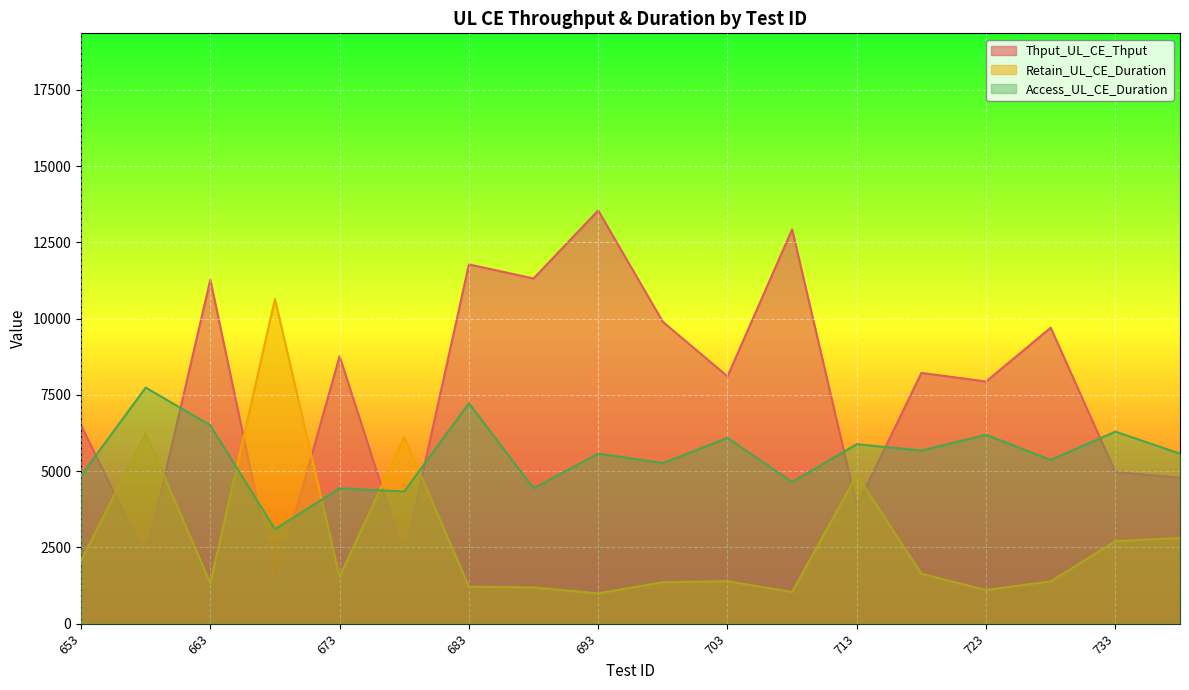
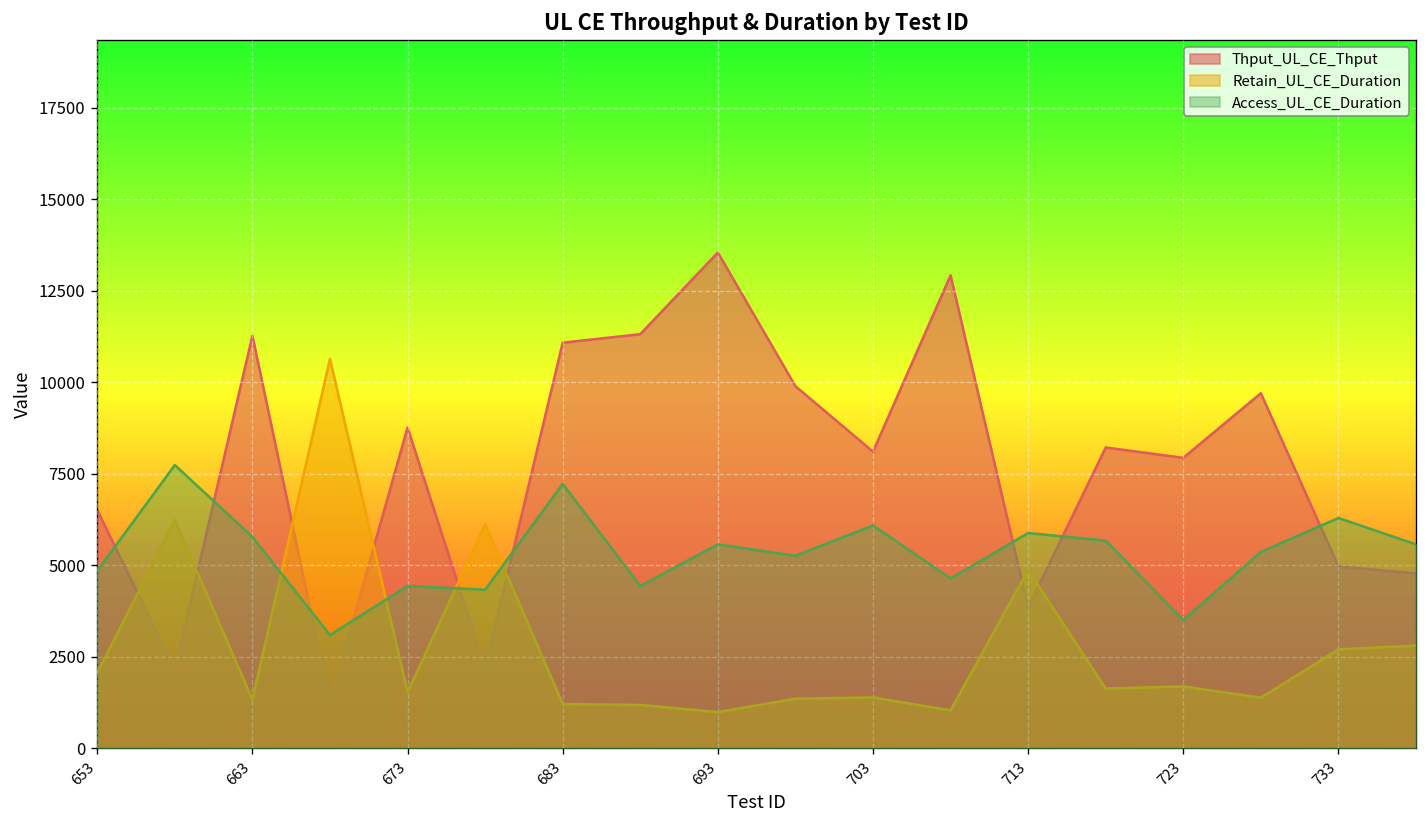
  {
    "Thput_UL_CE_Thput": {
      "653": 6500,
      "663": 11300,
      "673": 8800,
-     "683": 11800,
+     "683": 11100,
      "693": 13500,
      "703": 8100,
      "713": 3900,
      "723": 7900,
      "733": 5000
    },
    "Retain_UL_CE_Duration": {
      "653": 2100,
      "663": 1300,
      "673": 1500,
      "683": 1200,
      "693": 1000,
      "703": 1400,
      "713": 4900,
-     "723": 1100,
+     "723": 1700,
      "733": 2700
    },
    "Access_UL_CE_Duration": {
      "653": 4900,
-     "663": 6500,
+     "663": 5800,
      "673": 4400,
      "683": 7200,
      "693": 5600,
      "703": 6100,
      "713": 5900,
-     "723": 6200,
+     "723": 3500,
      "733": 6300
    }
  }
